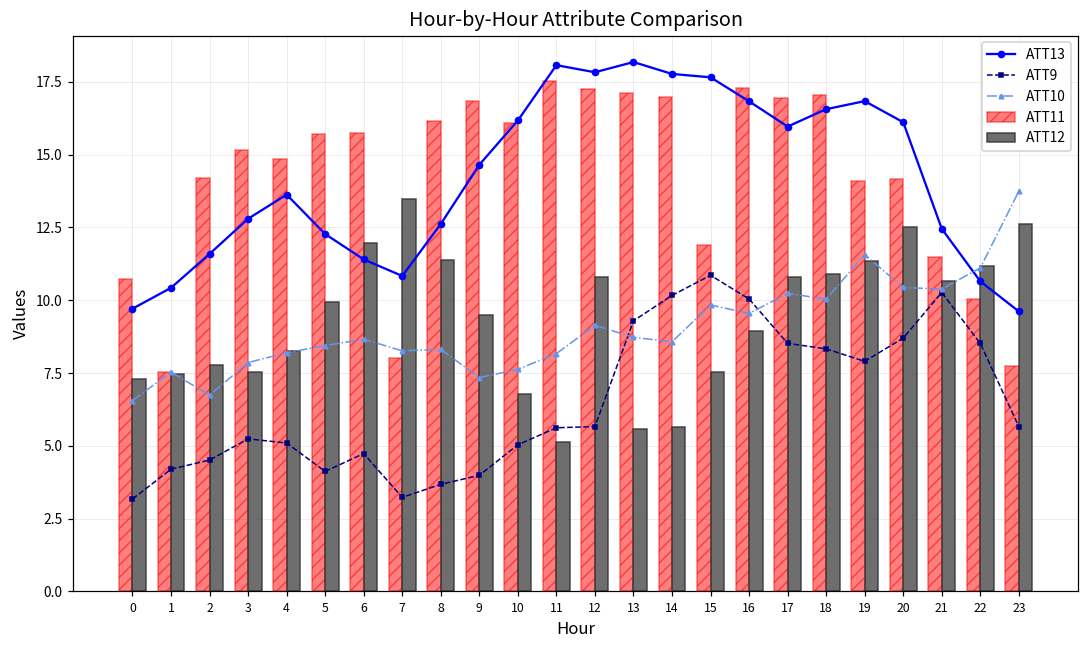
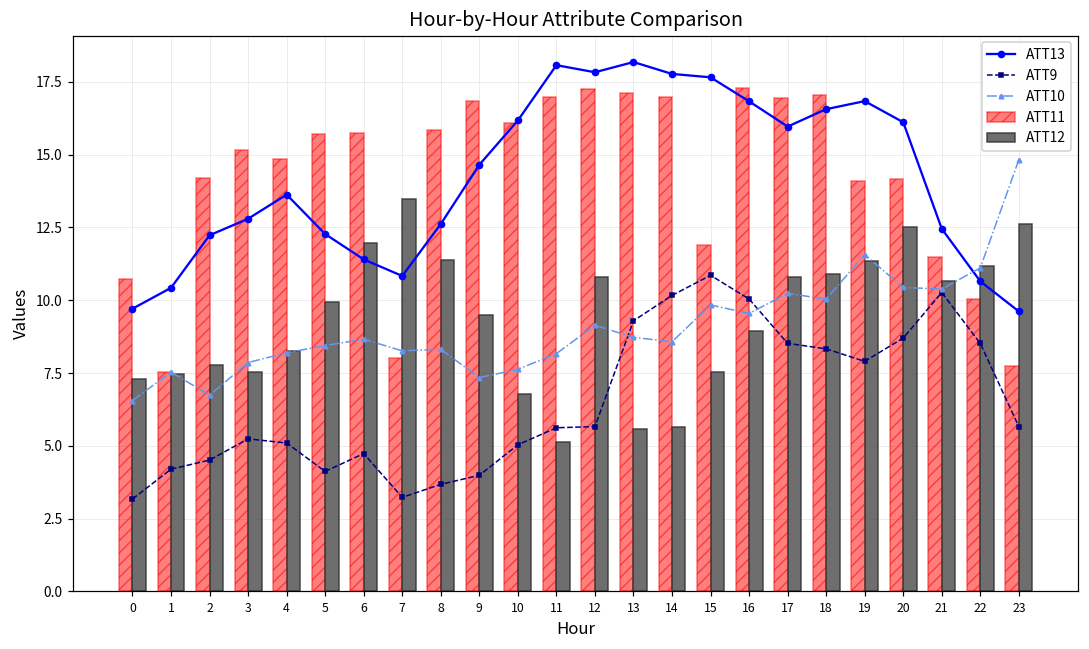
  {
    "ATT11": {
      "0": 10.7,
      "1": 7.5,
      "2": 14.2,
      "3": 15.2,
      "4": 14.9,
      "5": 15.7,
      "6": 15.7,
      "7": 8.0,
-     "8": 16.2,
+     "8": 15.8,
      "9": 16.8,
      "10": 16.1,
-     "11": 17.5,
+     "11": 17.0,
      "12": 17.3,
      "13": 17.1,
      "14": 17.0,
      "15": 11.9,
      "16": 17.3,
      "17": 16.9,
      "18": 17.0,
      "19": 14.1,
      "20": 14.2,
      "21": 11.5,
      "22": 10.0,
      "23": 7.7
    },
    "ATT13": {
      "0": 9.7,
      "1": 10.4,
-     "2": 11.6,
+     "2": 12.2,
      "3": 12.8,
      "4": 13.6,
      "5": 12.3,
      "6": 11.4,
      "7": 10.8,
      "8": 12.6,
      "9": 14.6,
      "10": 16.2,
      "11": 18.1,
      "12": 17.8,
      "13": 18.2,
      "14": 17.8,
      "15": 17.7,
      "16": 16.8,
      "17": 16.0,
      "18": 16.6,
      "19": 16.8,
      "20": 16.1,
      "21": 12.5,
      "22": 10.6,
      "23": 9.6
    },
    "ATT9": {
      "0": 3.2,
      "1": 4.2,
      "2": 4.5,
      "3": 5.2,
      "4": 5.1,
      "5": 4.1,
      "6": 4.7,
      "7": 3.2,
      "8": 3.7,
      "9": 4.0,
      "10": 5.0,
      "11": 5.6,
      "12": 5.7,
      "13": 9.3,
      "14": 10.2,
      "15": 10.9,
      "16": 10.0,
      "17": 8.5,
      "18": 8.3,
      "19": 7.9,
      "20": 8.7,
      "21": 10.3,
      "22": 8.5,
      "23": 5.7
    },
    "ATT12": {
      "0": 7.3,
      "1": 7.5,
      "2": 7.8,
      "3": 7.5,
      "4": 8.2,
      "5": 9.9,
      "6": 12.0,
      "7": 13.5,
      "8": 11.4,
      "9": 9.5,
      "10": 6.8,
      "11": 5.1,
      "12": 10.8,
      "13": 5.6,
      "14": 5.6,
      "15": 7.5,
      "16": 8.9,
      "17": 10.8,
      "18": 10.9,
      "19": 11.4,
      "20": 12.5,
      "21": 10.7,
      "22": 11.2,
      "23": 12.6
    },
    "ATT10": {
      "0": 6.6,
      "1": 7.5,
      "2": 6.7,
      "3": 7.9,
      "4": 8.2,
      "5": 8.4,
      "6": 8.7,
      "7": 8.3,
      "8": 8.3,
      "9": 7.3,
      "10": 7.6,
      "11": 8.2,
      "12": 9.1,
      "13": 8.7,
      "14": 8.6,
      "15": 9.8,
      "16": 9.5,
      "17": 10.2,
      "18": 10.0,
      "19": 11.6,
      "20": 10.4,
      "21": 10.4,
      "22": 11.1,
-     "23": 13.7
+     "23": 14.8
    }
  }
